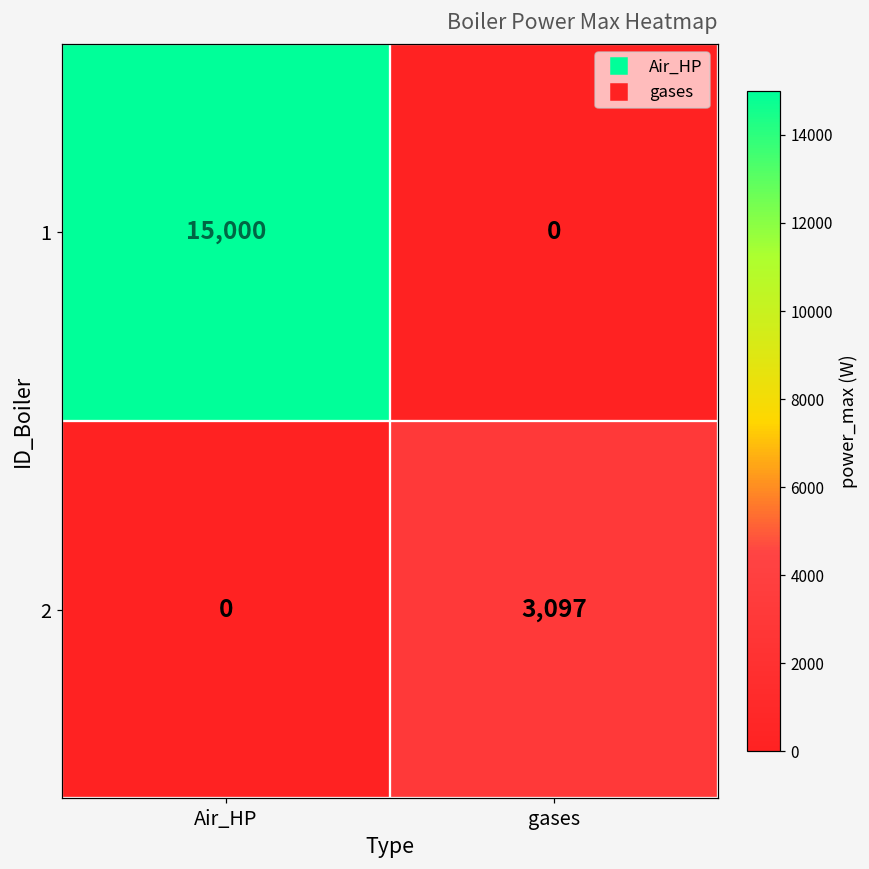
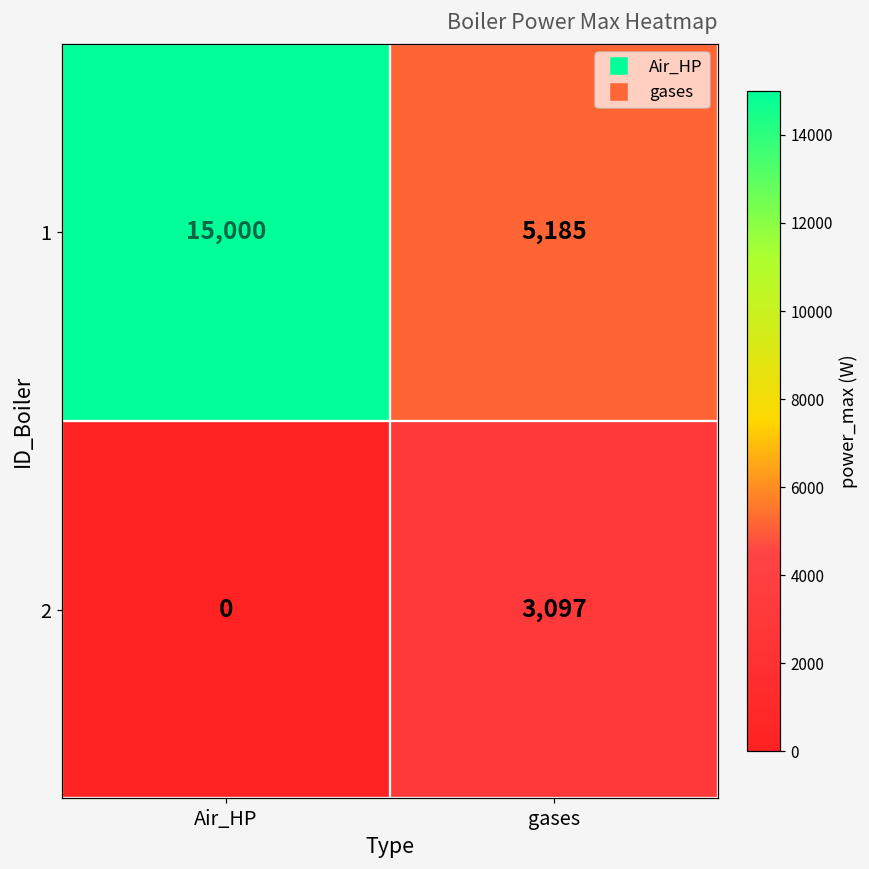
  {
    "1": {
      "Air_HP": "15,000",
-     "gases": "0"
+     "gases": "5,185"
    },
    "2": {
      "Air_HP": "0",
      "gases": "3,097"
    }
  }
